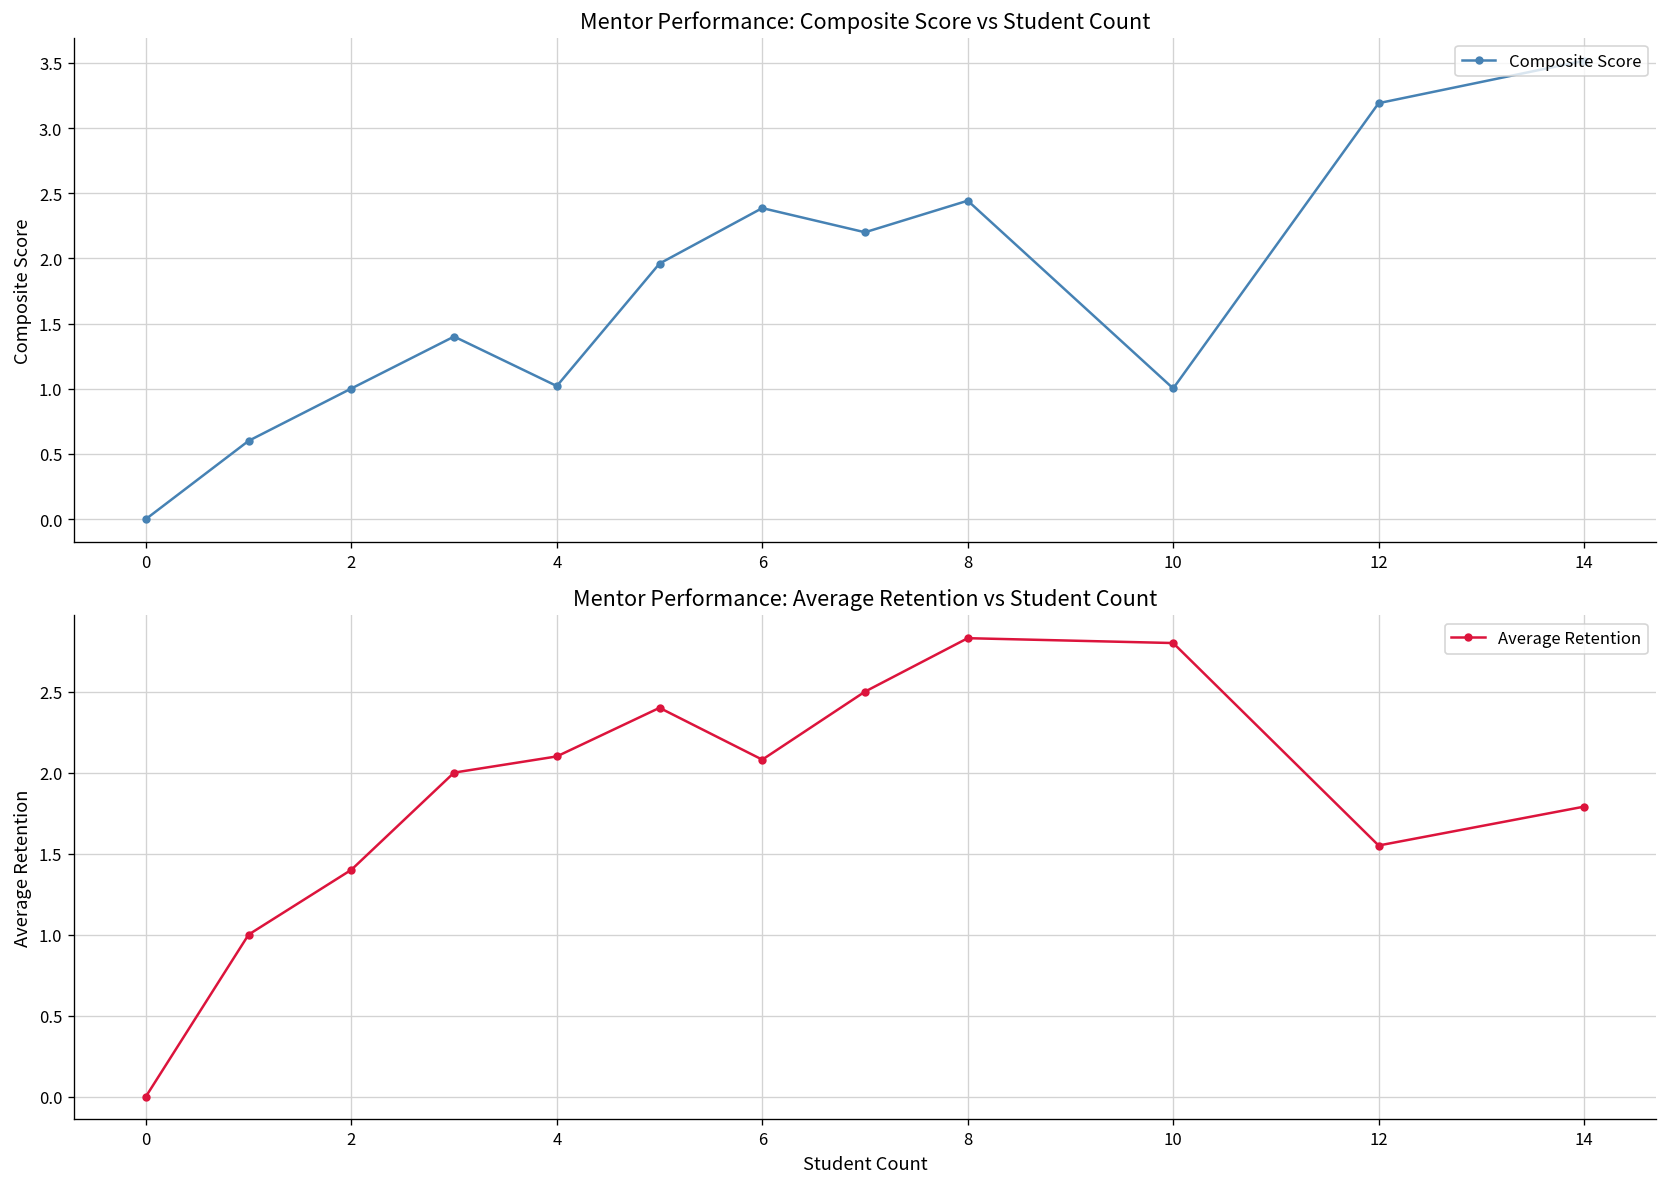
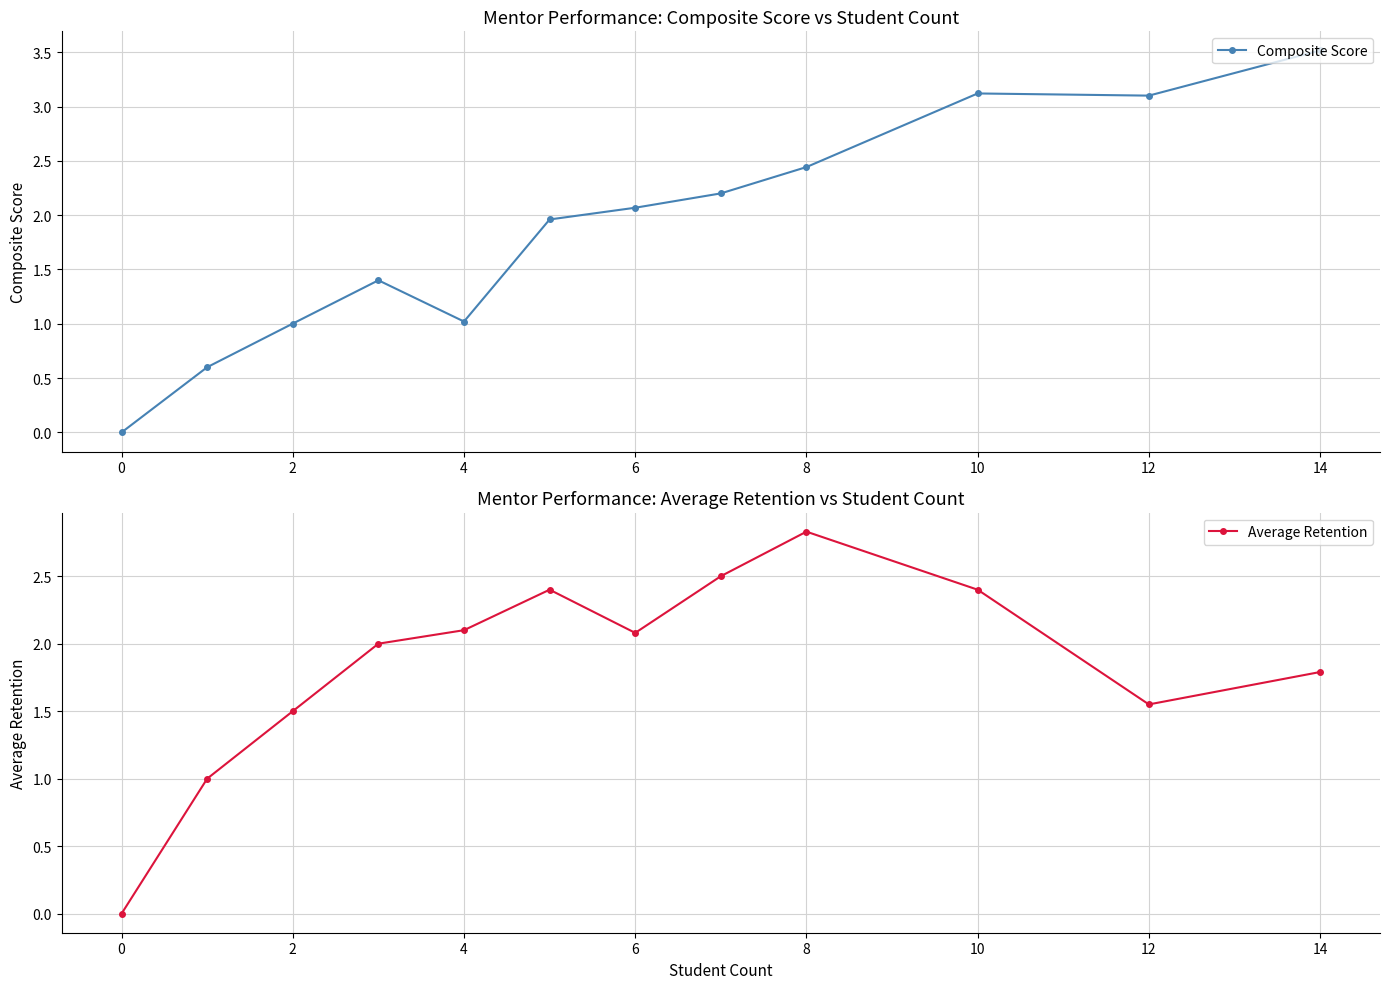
  {
    "Mentor Performance: Composite Score vs Student Count": {
      "0": 0.00,
      "2": 1.00,
      "4": 1.02,
-     "6": 2.39,
+     "6": 2.07,
      "8": 2.44,
-     "10": 1.00,
-     "12": 3.19
+     "10": 3.12,
+     "12": 3.10
    },
    "Mentor Performance: Average Retention vs Student Count": {
      "0": 0.0,
-     "2": 1.4,
+     "2": 1.5,
      "4": 2.1,
      "6": 2.08,
      "8": 2.83,
-     "10": 2.8,
+     "10": 2.4,
      "12": 1.55,
      "14": 1.8
    }
  }
